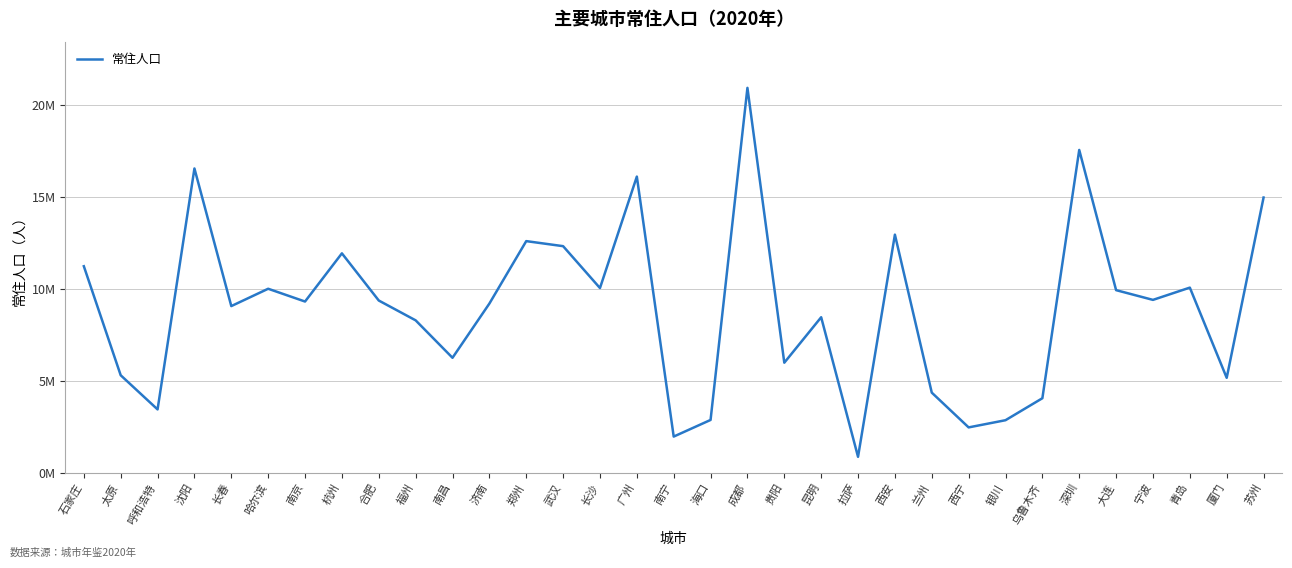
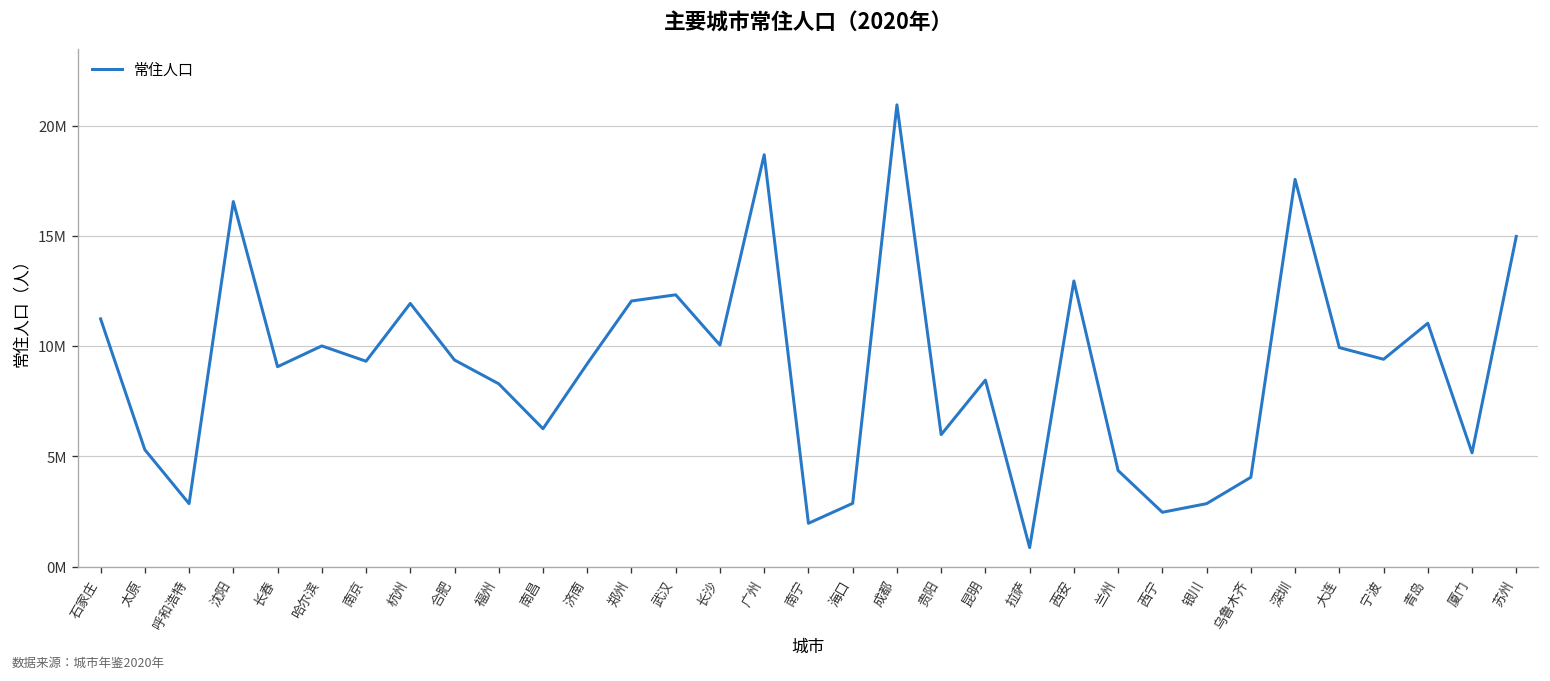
  {
    "石家庄": 11200000,
    "太原": 5300000,
-   "呼和浩特": 3400000,
+   "呼和浩特": 2900000,
    "沈阳": 16600000,
    "长春": 9100000,
    "哈尔滨": 10000000,
    "南京": 9300000,
    "杭州": 11900000,
    "合肥": 9400000,
    "福州": 8300000,
    "南昌": 6300000,
    "济南": 9200000,
-   "郑州": 12600000,
+   "郑州": 12000000,
    "武汉": 12300000,
    "长沙": 10000000,
-   "广州": 16100000,
+   "广州": 18700000,
    "南宁": 2000000,
    "海口": 2900000,
    "成都": 20900000,
    "贵阳": 6000000,
    "昆明": 8500000,
    "拉萨": 900000,
    "西安": 13000000,
    "兰州": 4400000,
    "西宁": 2500000,
    "银川": 2900000,
    "乌鲁木齐": 4100000,
    "深圳": 17600000,
    "大连": 9900000,
    "宁波": 9400000,
-   "青岛": 10100000,
+   "青岛": 11000000,
    "厦门": 5200000,
    "苏州": 15000000
  }
